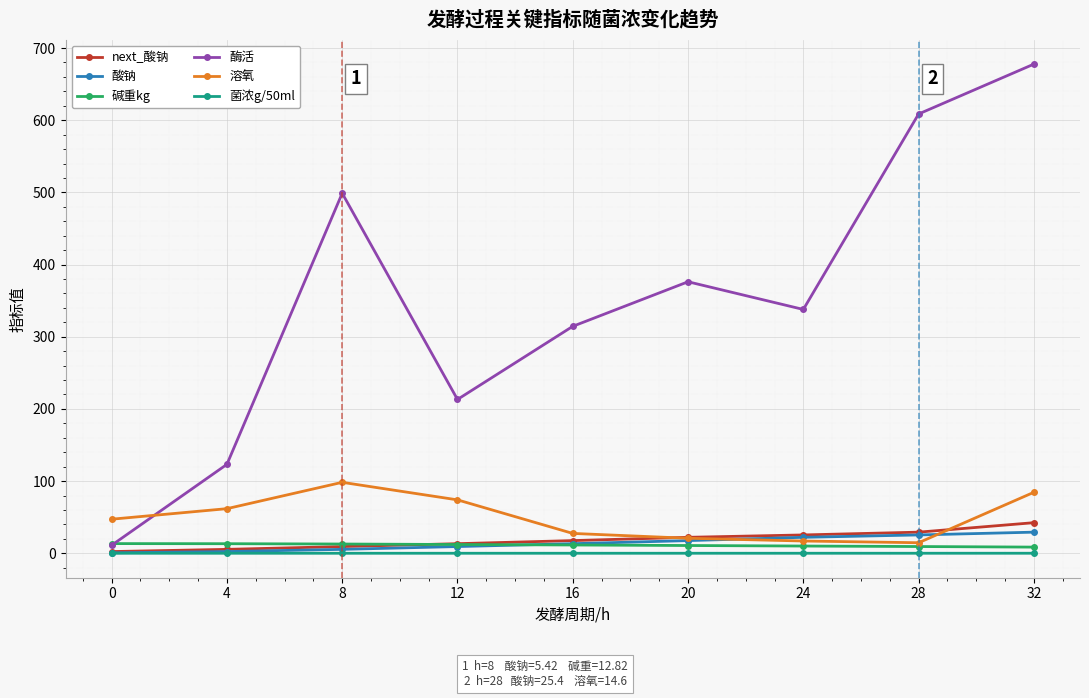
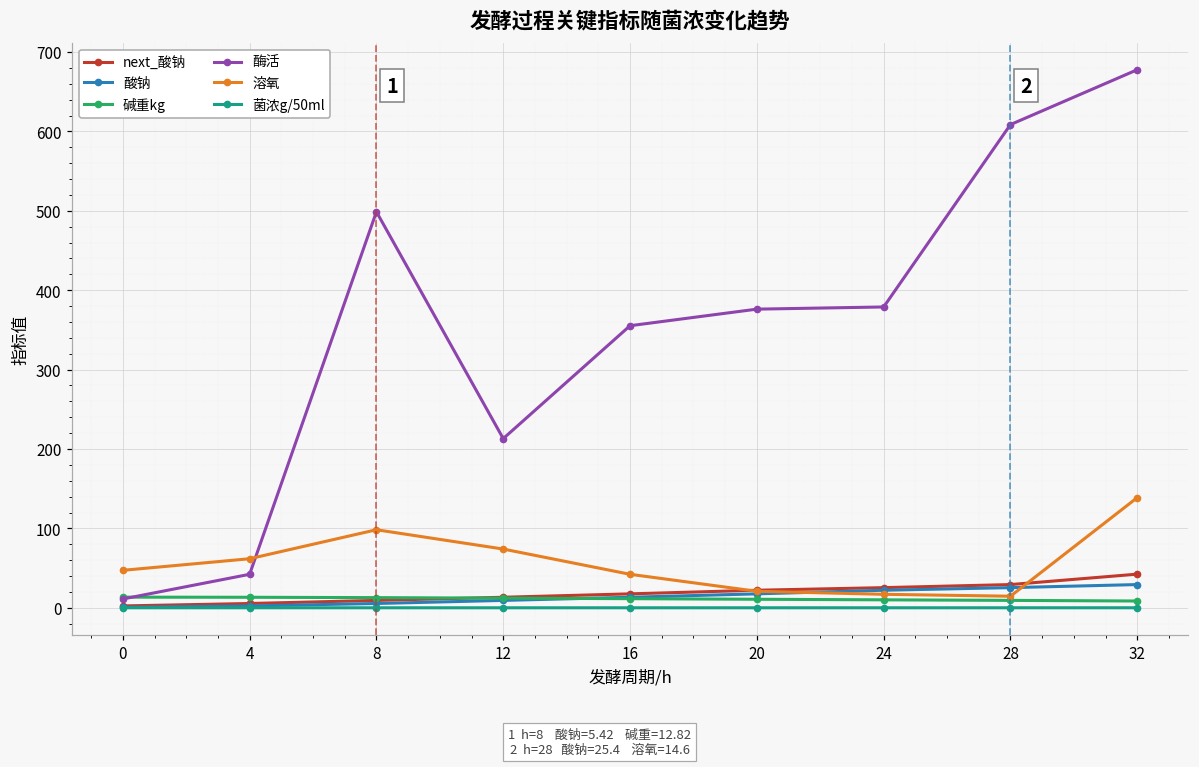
  {
    "next_酸钠": {
      "8": 10,
      "16": 20,
      "28": 30,
      "32": 40
    },
    "酸钠": {
      "8": 10,
      "28": 30,
      "32": 30
    },
    "酶活": {
-     "4": 120,
+     "4": 40,
      "8": 500,
      "12": 210,
-     "16": 310,
+     "16": 360,
      "20": 380,
-     "24": 340,
+     "24": 380,
      "28": 610,
      "32": 680
    },
    "溶氧": {
      "0": 50,
      "4": 60,
      "8": 100,
      "12": 70,
-     "16": 30,
+     "16": 40,
      "24": 20,
      "28": 10,
-     "32": 80
+     "32": 140
    }
  }
